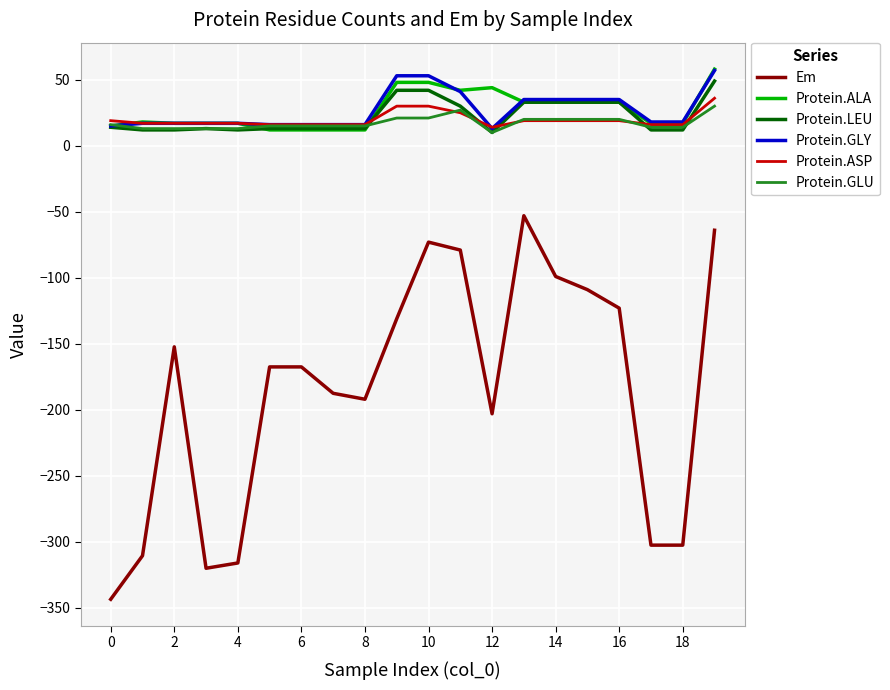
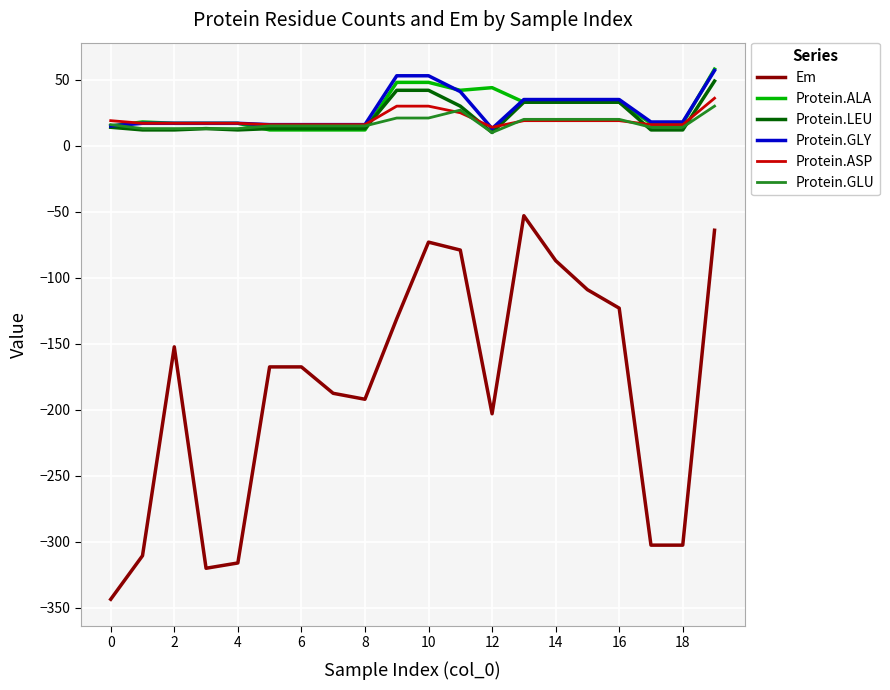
  {
    "Em": {
      "0": -344,
      "2": -152,
      "4": -316,
      "6": -168,
      "8": -192,
      "10": -73,
      "12": -203,
-     "14": -99,
+     "14": -87,
      "16": -123,
      "18": -303
    },
    "Protein.ALA": {
      "10": 48,
      "12": 44
    },
    "Protein.LEU": {
      "10": 42,
      "18": 12
    },
    "Protein.GLY": {
      "10": 53,
      "14": 35,
      "16": 35
    },
    "Protein.ASP": {
      "0": 19,
      "10": 30
    },
    "Protein.GLU": {
      "10": 21,
      "18": 14
    }
  }
